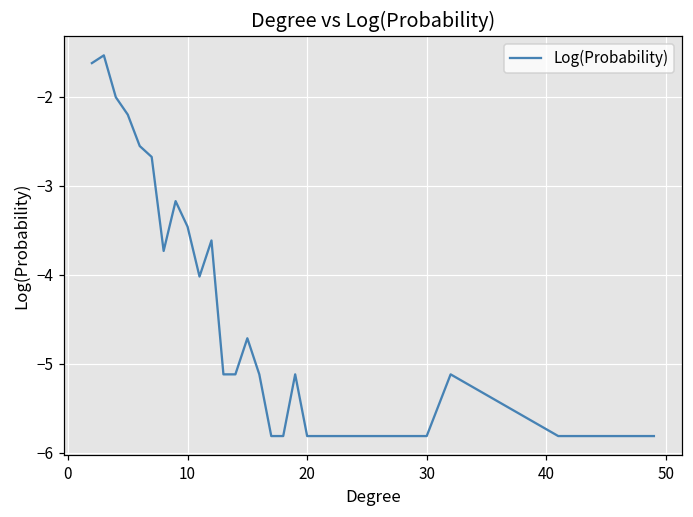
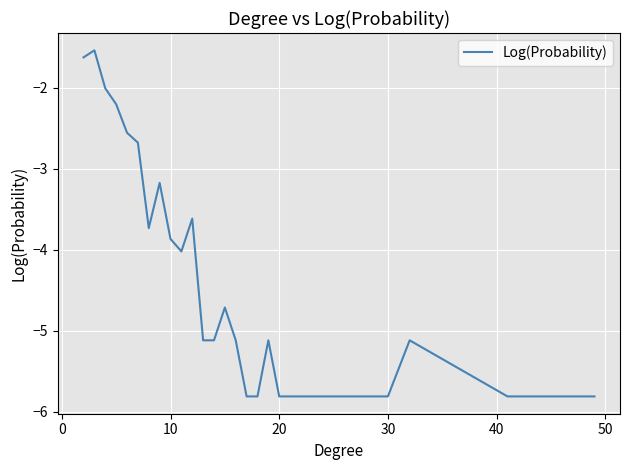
  {
-   "10": -3.5,
+   "10": -3.9,
    "20": -5.8,
    "30": -5.8
  }
